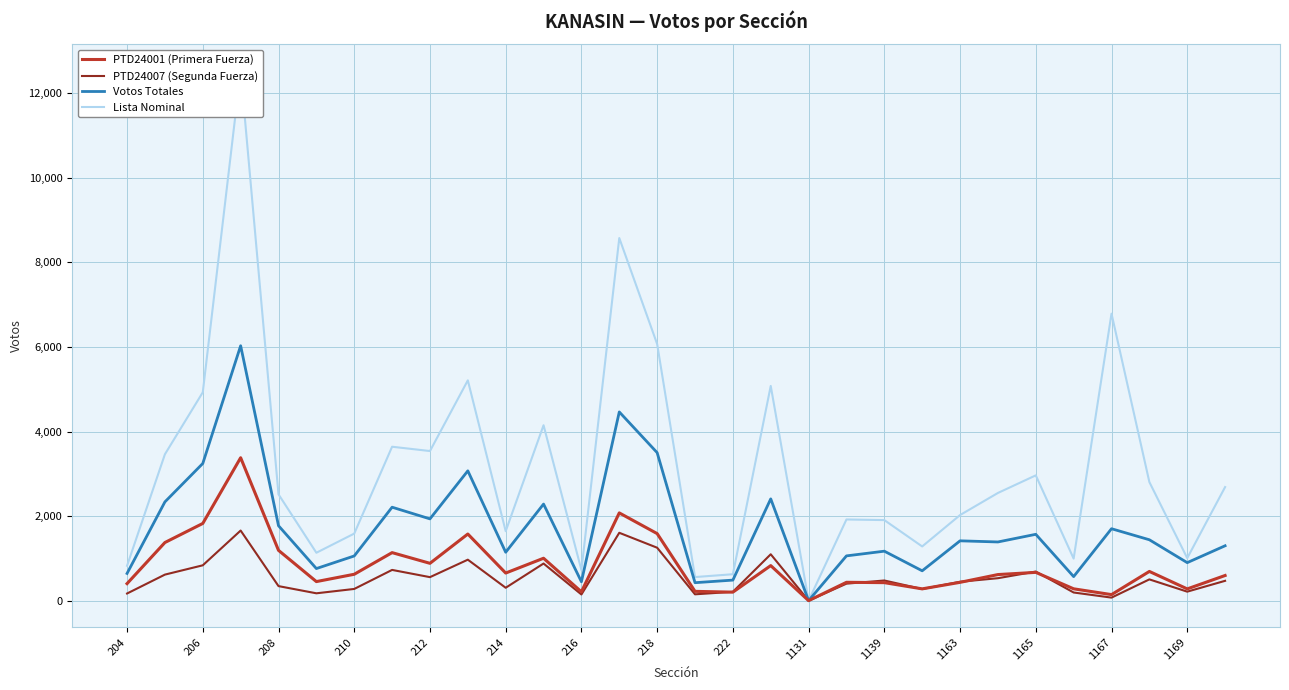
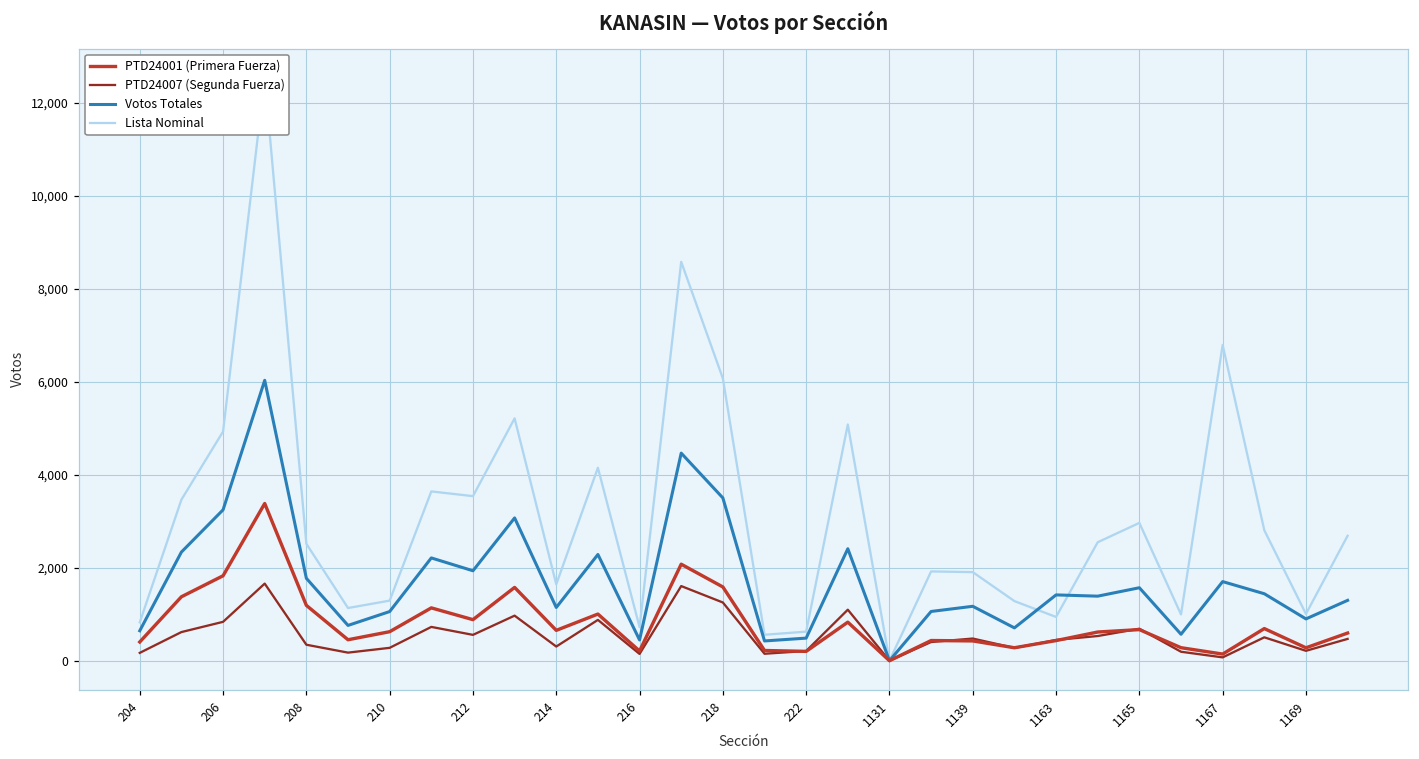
  {
    "Votos Totales": {
      "204": "600",
      "206": "3,200",
      "208": "1,800",
      "210": "1,100",
      "212": "1,900",
      "214": "1,100",
      "216": "400",
      "218": "3,500",
      "222": "500",
      "1139": "1,200",
      "1163": "1,400",
      "1165": "1,600",
      "1167": "1,700",
      "1169": "900"
    },
    "Lista Nominal": {
      "204": "800",
      "206": "4,900",
      "208": "2,500",
-     "210": "1,600",
+     "210": "1,300",
      "212": "3,500",
      "214": "1,600",
      "216": "700",
      "218": "6,100",
      "222": "600",
      "1139": "1,900",
-     "1163": "2,000",
+     "1163": "900",
      "1165": "3,000",
      "1167": "6,800",
      "1169": "1,000"
    }
  }
